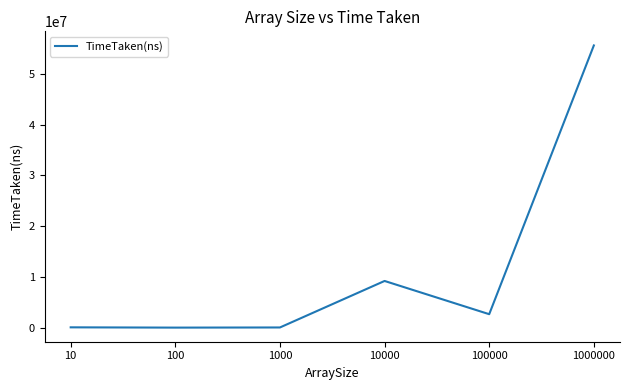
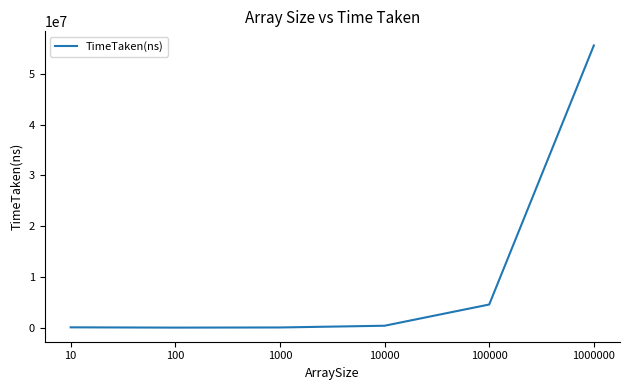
  {
    "10": 0,
    "100": 0,
    "1000": 0,
-   "10000": 9000000,
-   "100000": 3000000,
+   "10000": 0,
+   "100000": 5000000,
    "1000000": 56000000
  }
